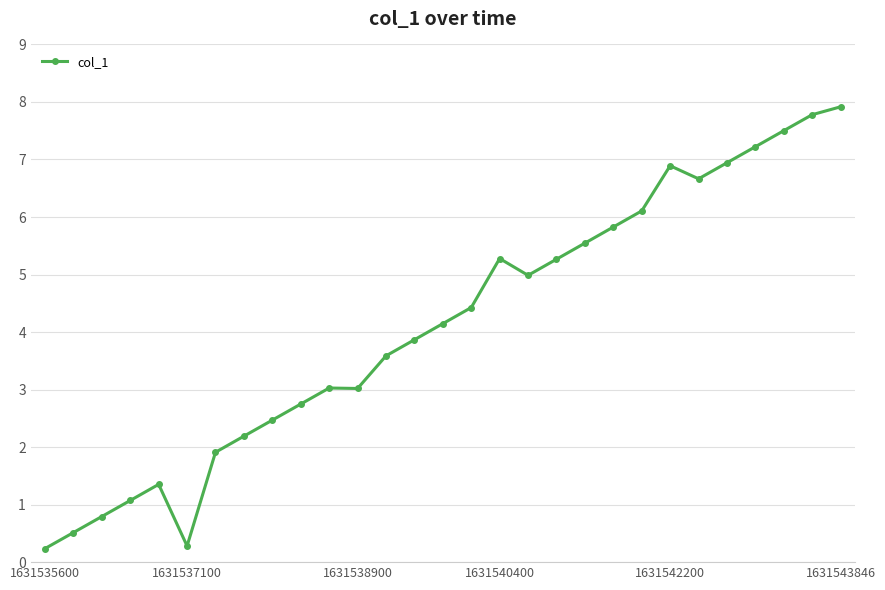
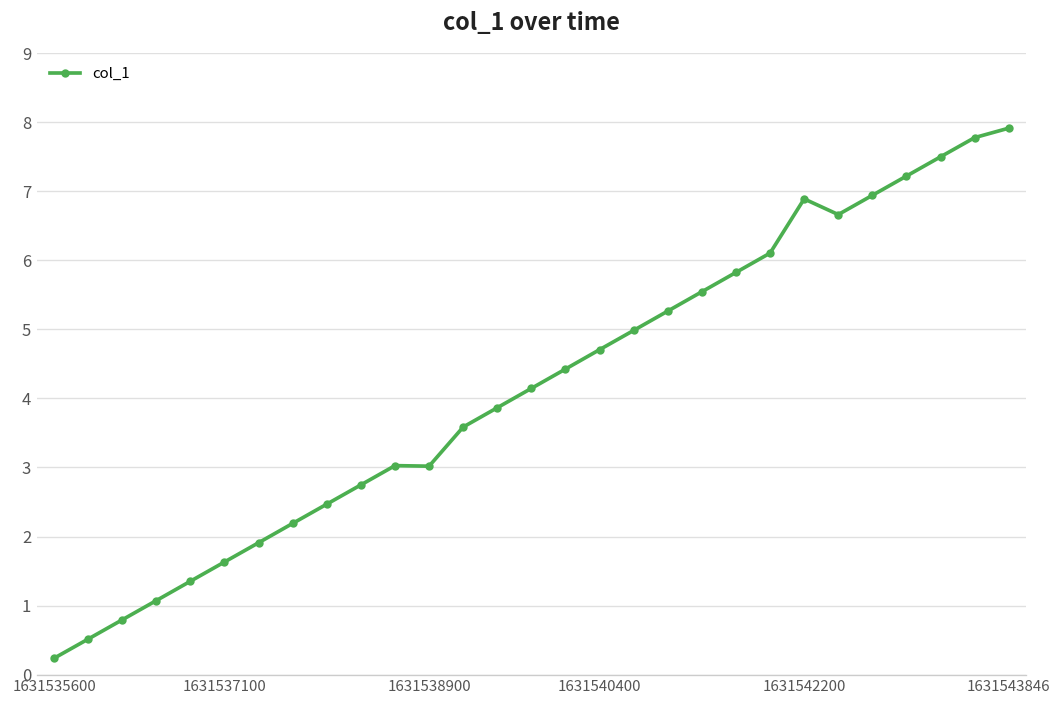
  {
    "1631535600": 0.2,
-   "1631537100": 0.3,
+   "1631537100": 1.6,
    "1631538900": 3.0,
-   "1631540400": 5.3,
+   "1631540400": 4.7,
    "1631542200": 6.9,
    "1631543846": 7.9
  }
